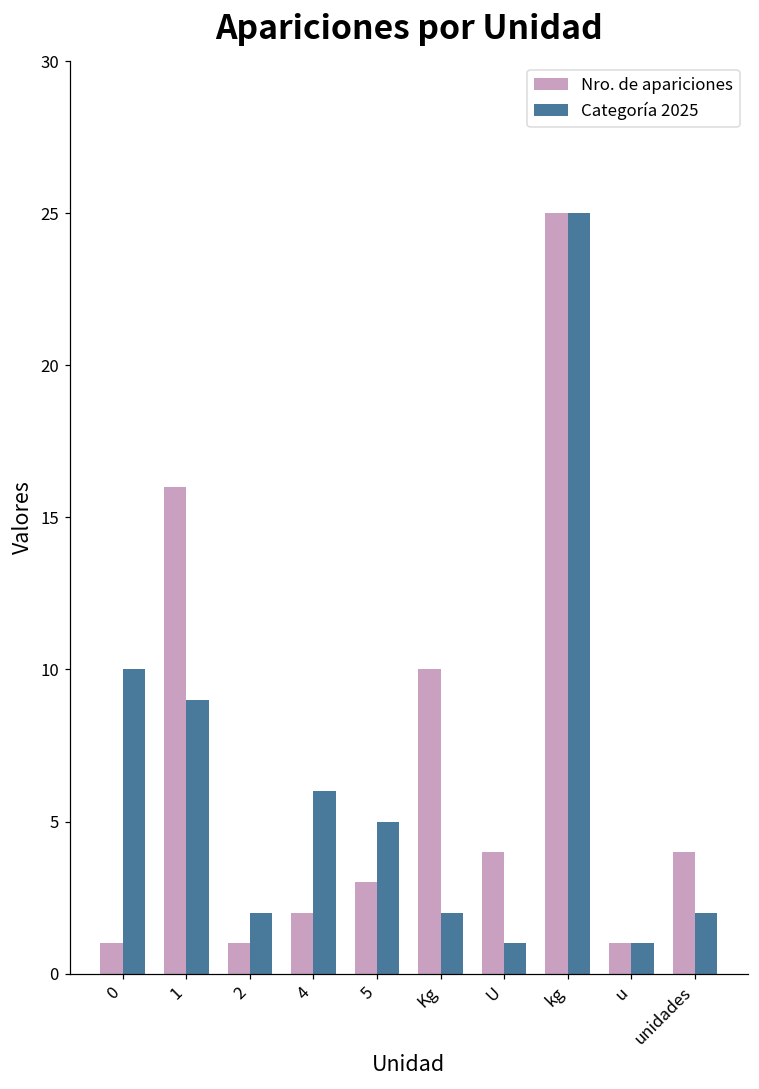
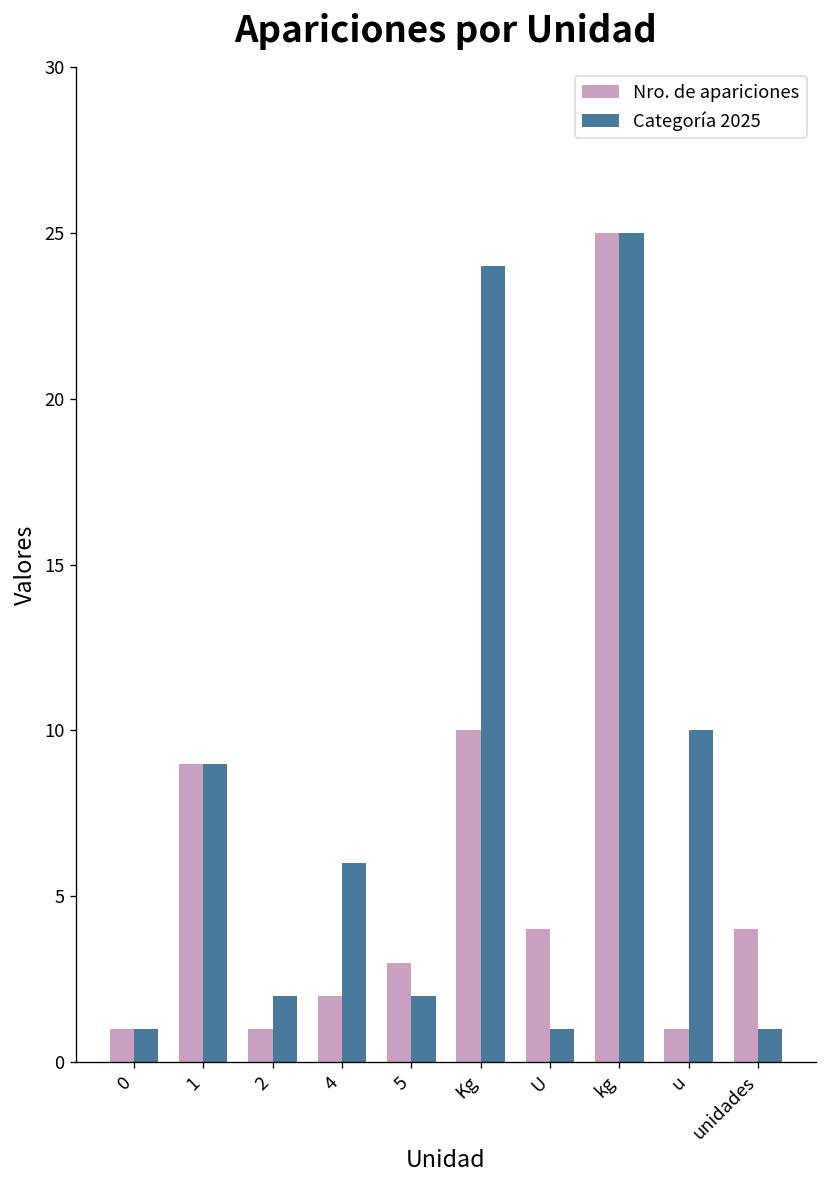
  {
    "Nro. de apariciones": {
      "0": 1,
-     "1": 16,
+     "1": 9,
      "2": 1,
      "4": 2,
      "5": 3,
      "Kg": 10,
      "U": 4,
      "kg": 25,
      "u": 1,
      "unidades": 4
    },
    "Categoría 2025": {
-     "0": 10,
+     "0": 1,
      "1": 9,
      "2": 2,
      "4": 6,
-     "5": 5,
-     "Kg": 2,
+     "5": 2,
+     "Kg": 24,
      "U": 1,
      "kg": 25,
-     "u": 1,
-     "unidades": 2
+     "u": 10,
+     "unidades": 1
    }
  }
